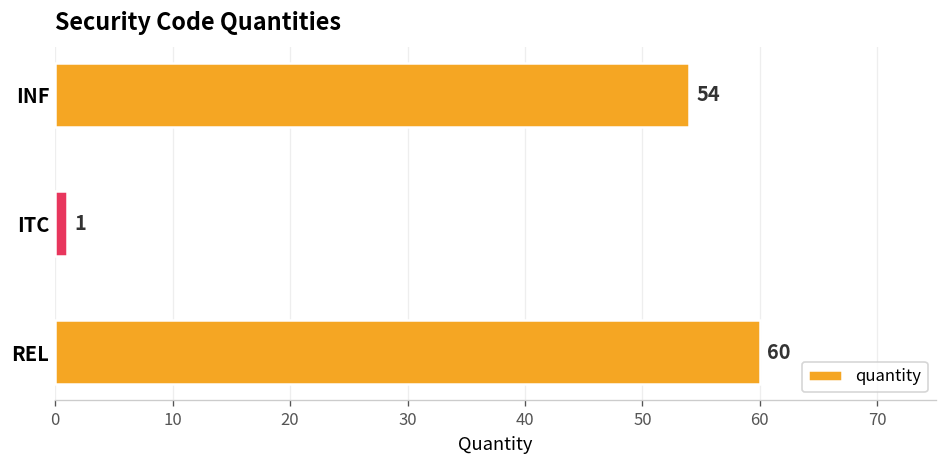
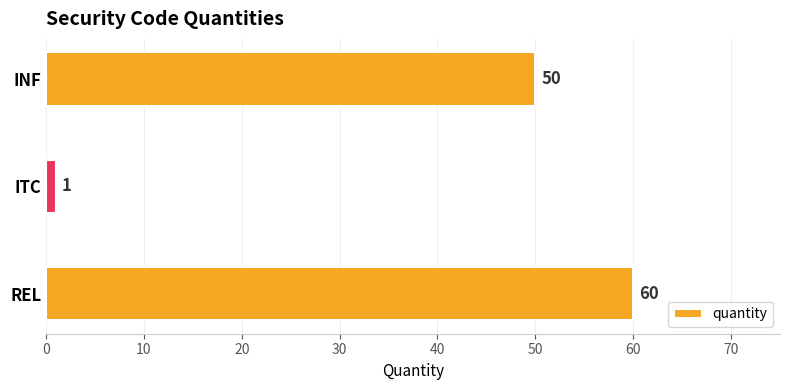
  {
-   "INF": 54,
+   "INF": 50,
    "ITC": 1,
    "REL": 60
  }
